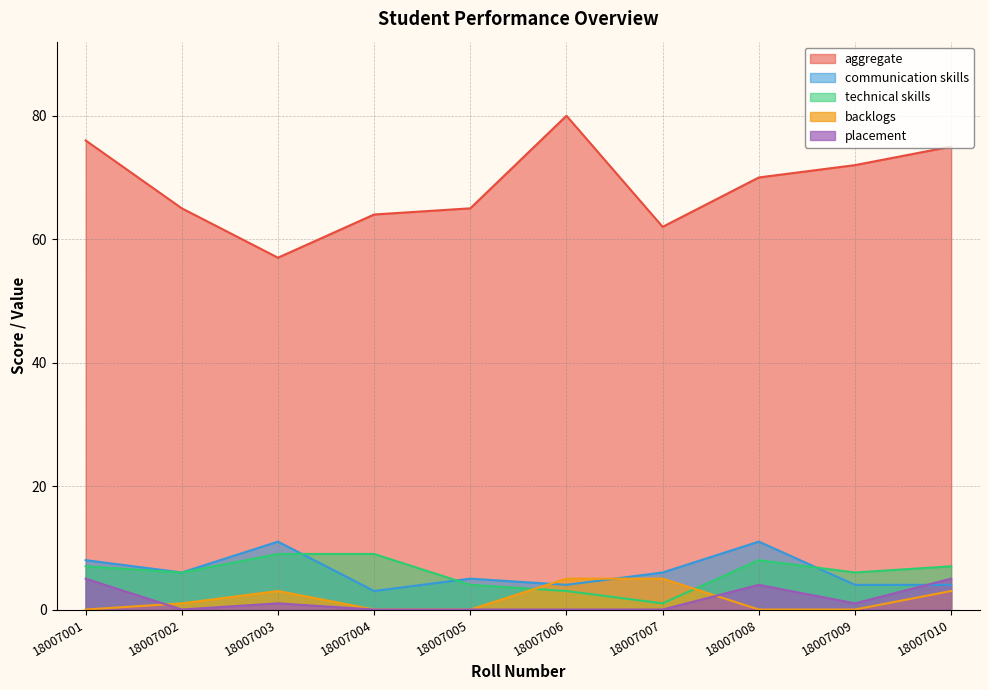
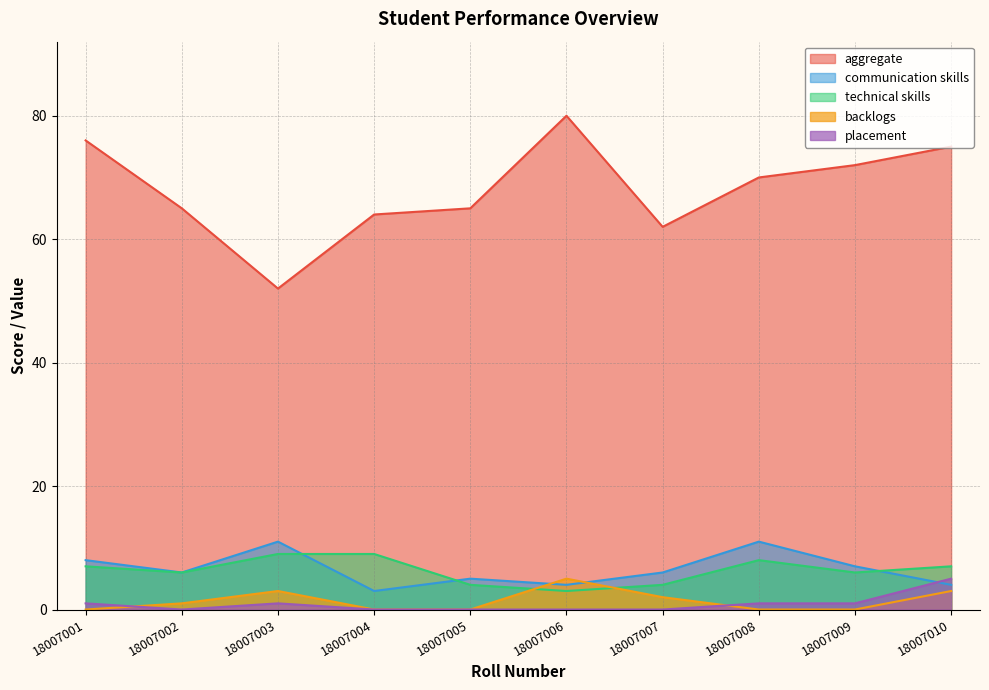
  {
    "aggregate": {
      "18007001": 76,
      "18007002": 65,
-     "18007003": 57,
+     "18007003": 52,
      "18007004": 64,
      "18007005": 65,
      "18007006": 80,
      "18007007": 62,
      "18007008": 70,
      "18007009": 72
    },
    "communication skills": {
      "18007001": 8,
      "18007003": 11,
      "18007004": 3,
      "18007005": 5,
      "18007006": 4,
      "18007007": 6,
      "18007008": 11,
-     "18007009": 4,
+     "18007009": 7,
      "18007010": 4
    },
    "technical skills": {
      "18007001": 7,
      "18007003": 9,
      "18007004": 9,
      "18007005": 4,
      "18007006": 3,
-     "18007007": 1,
+     "18007007": 4,
      "18007008": 8,
      "18007009": 6,
      "18007010": 7
    },
    "backlogs": {
      "18007001": 0,
      "18007002": 1,
      "18007003": 3,
      "18007006": 5,
-     "18007007": 5,
+     "18007007": 2,
      "18007008": 0,
      "18007009": 0,
      "18007010": 3
    },
    "placement": {
-     "18007001": 5,
+     "18007001": 1,
      "18007002": 0,
      "18007003": 1,
      "18007006": 0,
      "18007007": 0,
-     "18007008": 4,
+     "18007008": 1,
      "18007009": 1,
      "18007010": 5
    }
  }
